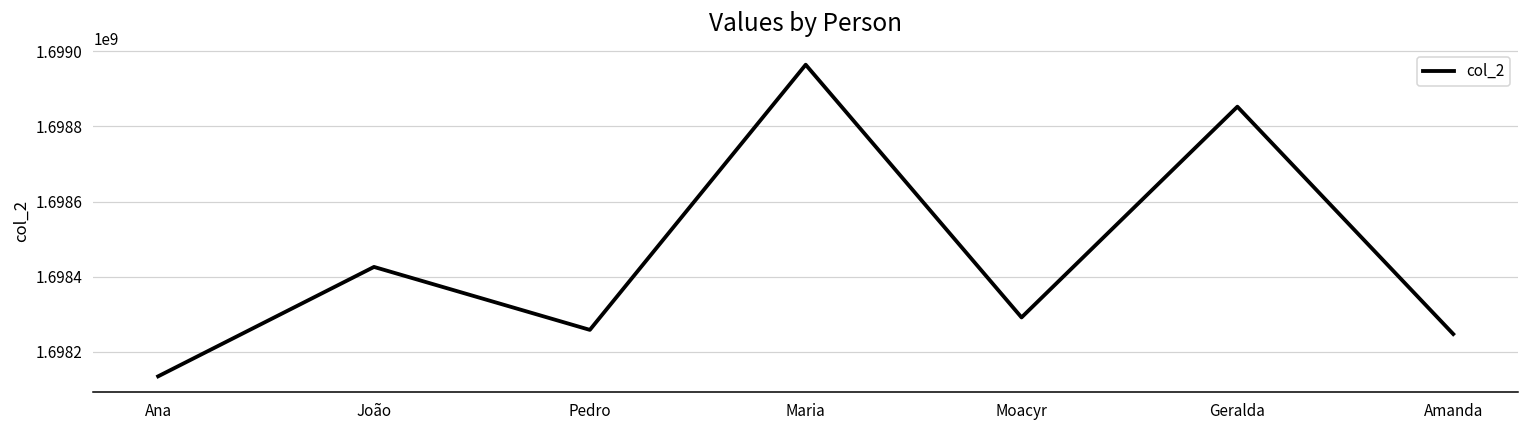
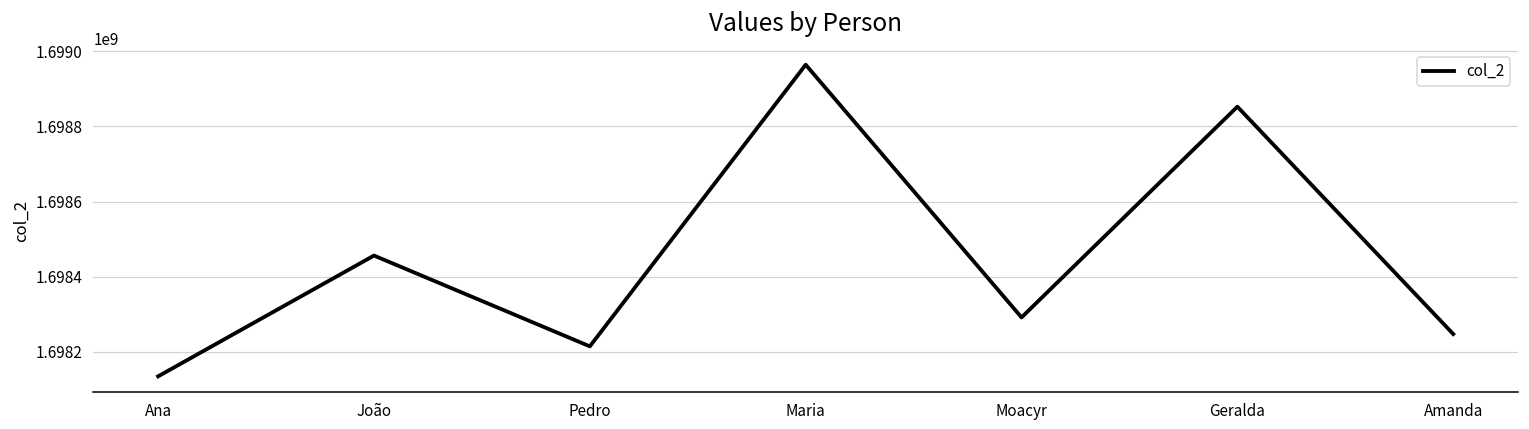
  {
    "Ana": 1698140000,
-   "João": 1698430000,
-   "Pedro": 1698260000,
+   "João": 1698460000,
+   "Pedro": 1698210000,
    "Maria": 1698960000,
    "Moacyr": 1698290000,
    "Geralda": 1698850000,
    "Amanda": 1698250000
  }
